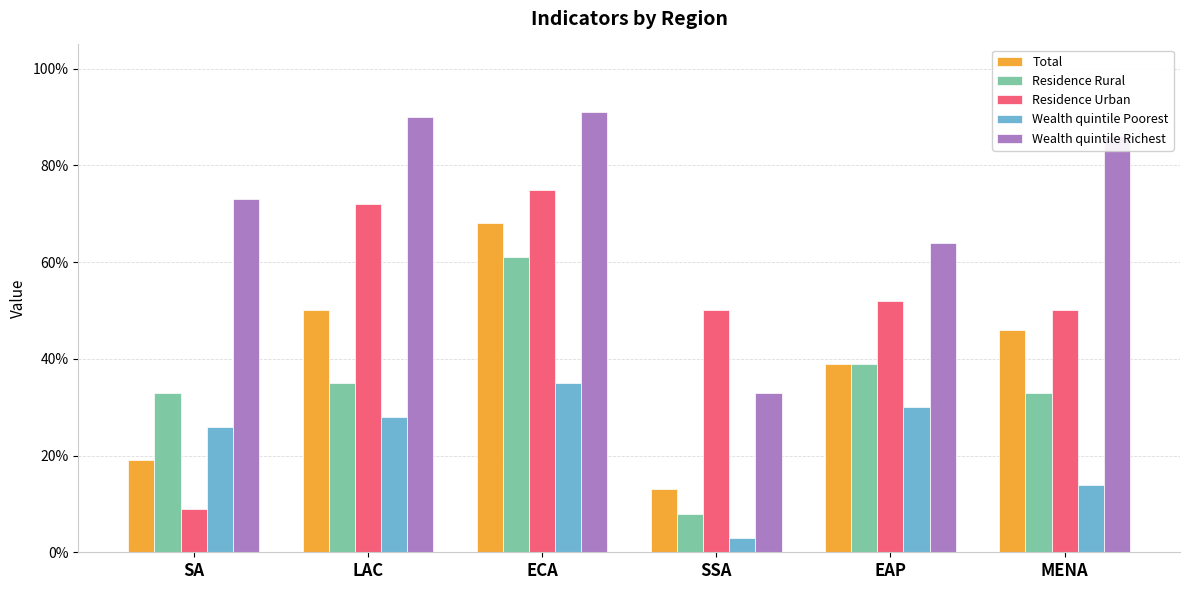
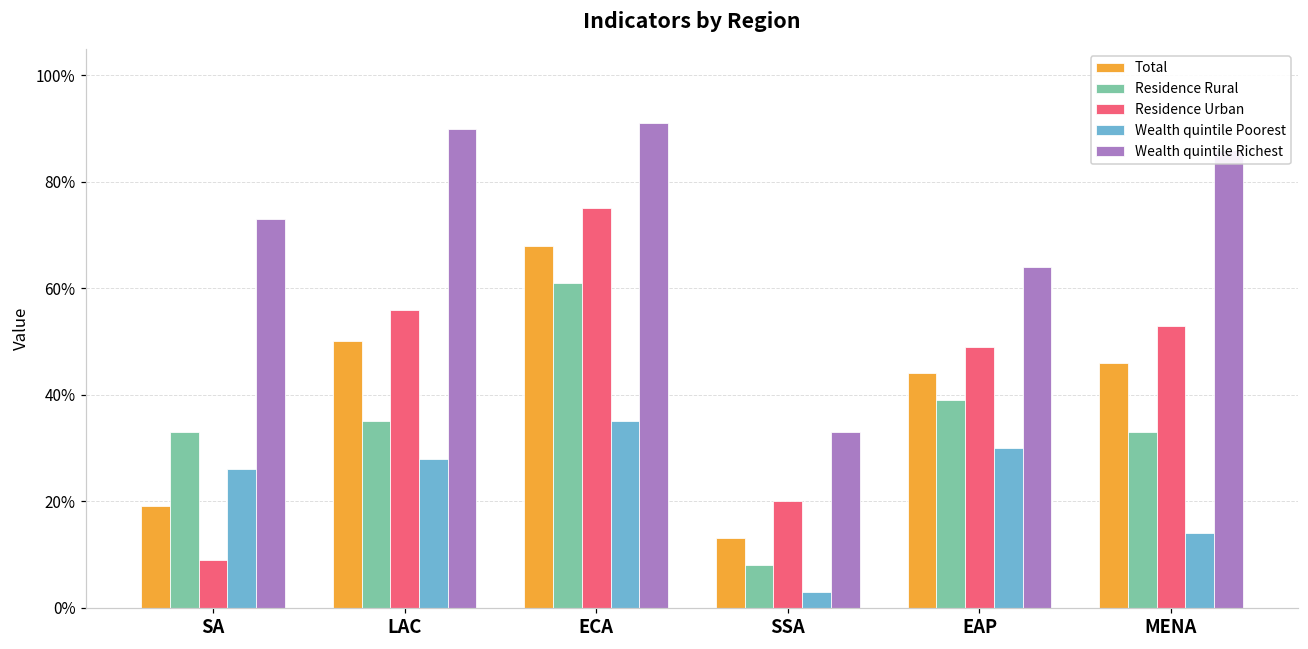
  {
    "Total": {
      "SA": "19%",
      "LAC": "50%",
      "ECA": "68%",
      "SSA": "13%",
-     "EAP": "39%",
+     "EAP": "44%",
      "MENA": "46%"
    },
    "Residence Urban": {
      "SA": "9%",
-     "LAC": "72%",
+     "LAC": "56%",
      "ECA": "75%",
-     "SSA": "50%",
-     "EAP": "52%",
-     "MENA": "50%"
+     "SSA": "20%",
+     "EAP": "49%",
+     "MENA": "53%"
    },
    "Wealth quintile Richest": {
      "SA": "73%",
      "LAC": "90%",
      "ECA": "91%",
      "SSA": "33%",
      "EAP": "64%"
    }
  }
